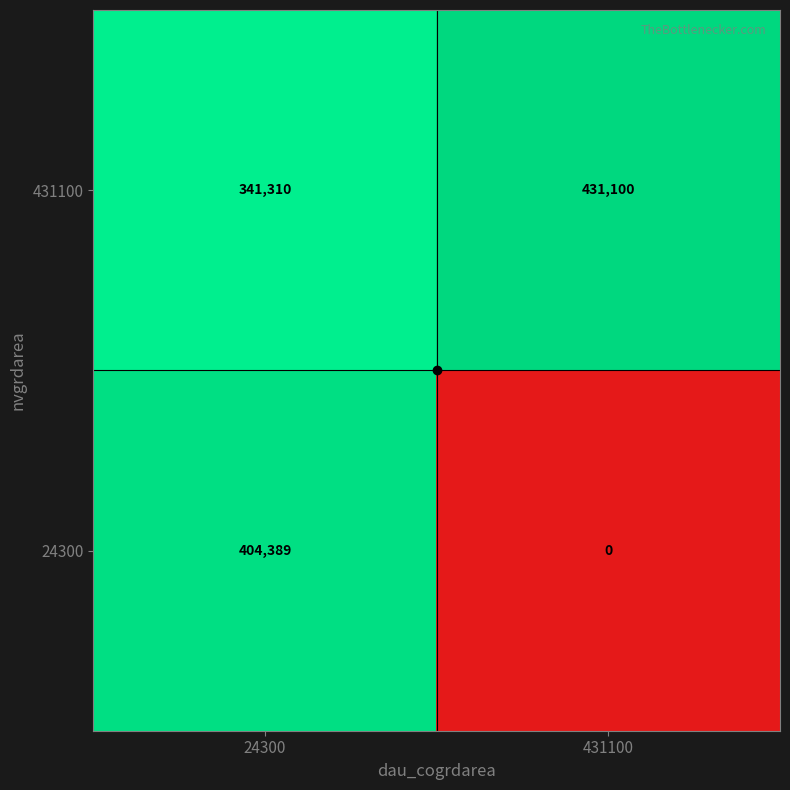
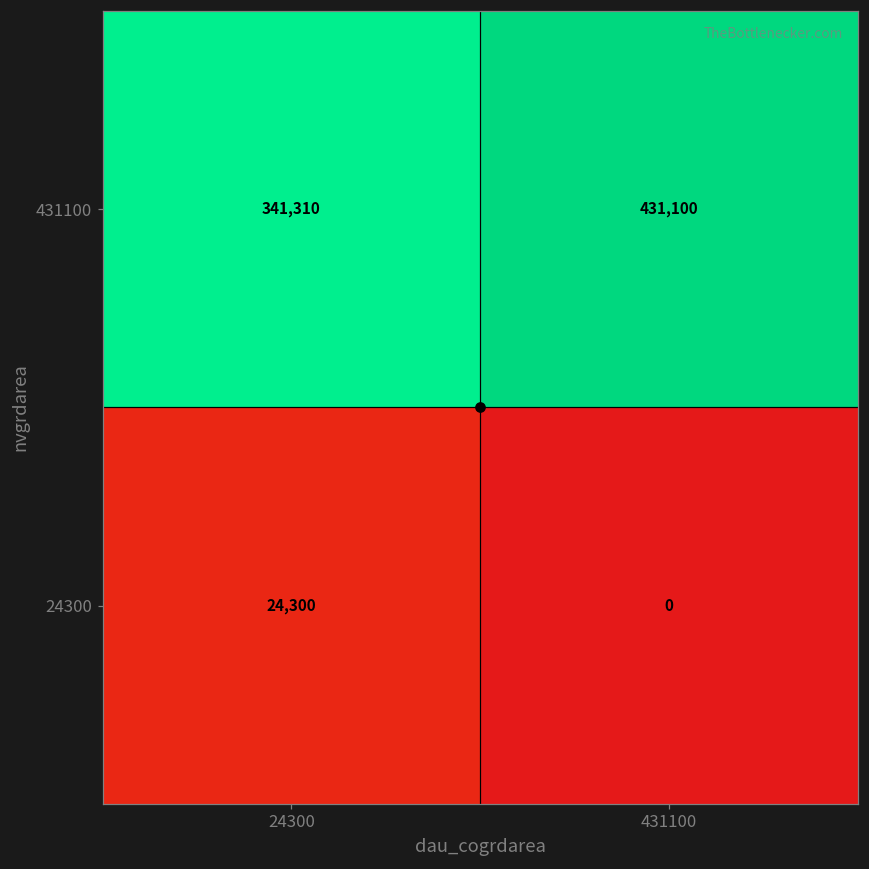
  {
    "431100": {
      "24300": "341,310"
    },
    "24300": {
-     "24300": "404,389",
+     "24300": "24,300",
      "431100": "0"
    }
  }
